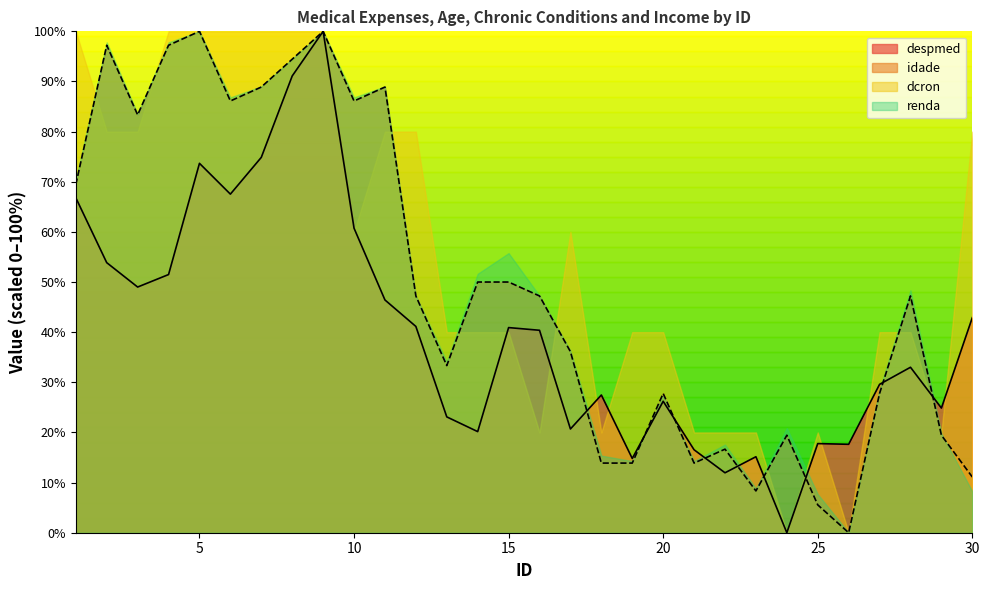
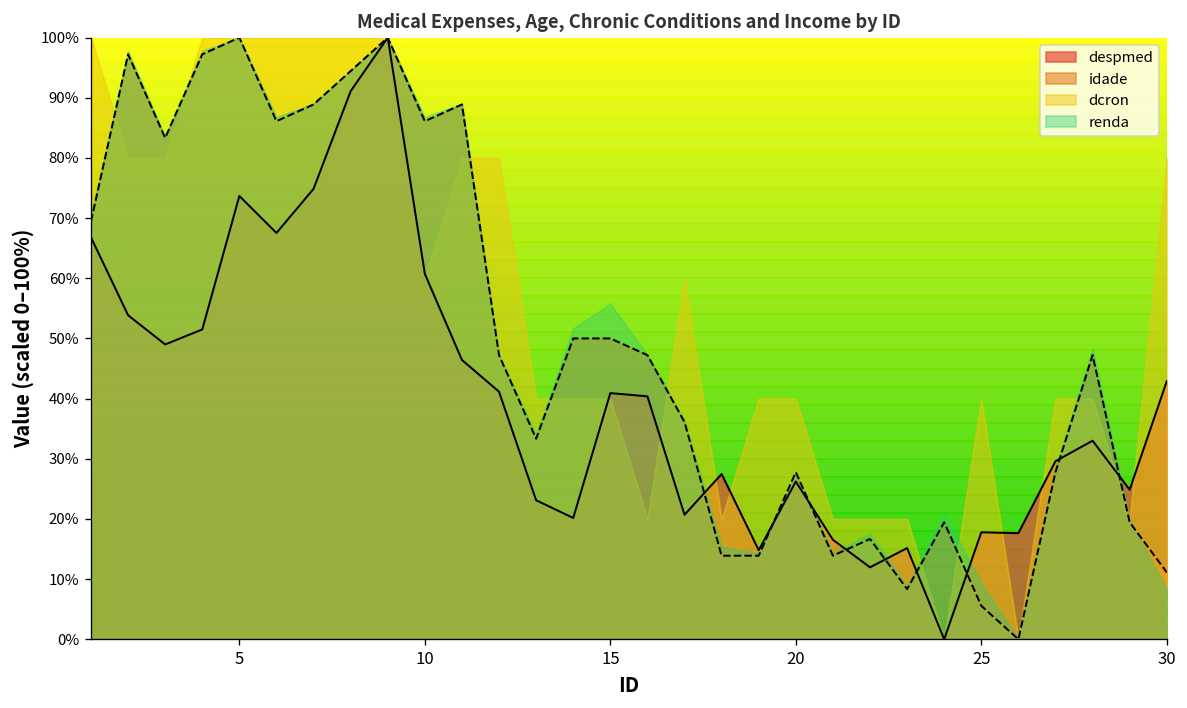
  {
    "dcron": {
      "10": "60%",
      "15": "40%",
      "20": "40%",
-     "25": "20%",
+     "25": "40%",
      "30": "80%"
    },
    "renda": {
      "10": "87%",
      "15": "56%",
-     "25": "8%",
+     "25": "9%",
      "30": "8%"
    }
  }
